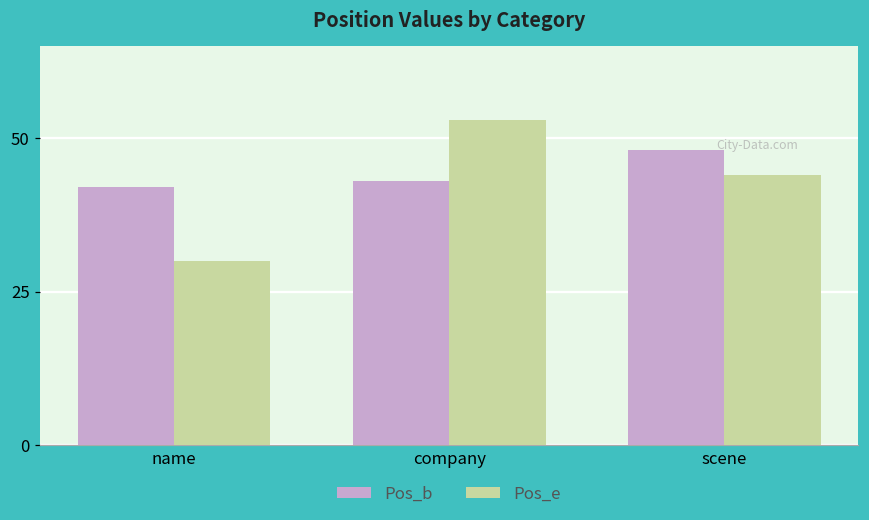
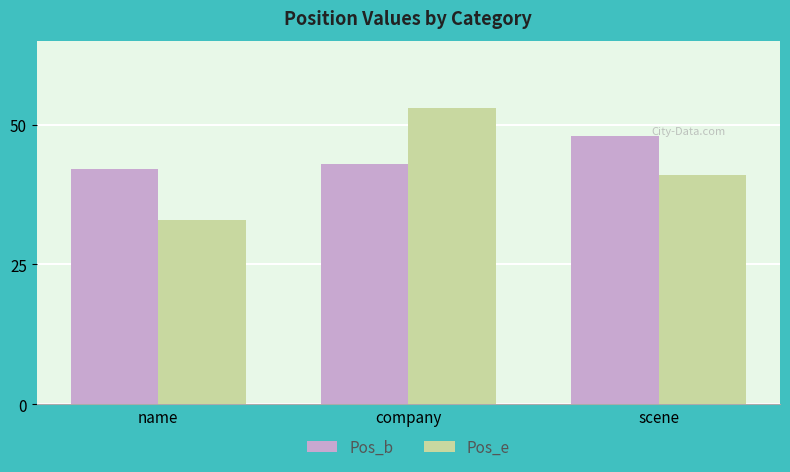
  {
    "Pos_b": {
      "name": 42,
      "company": 43,
      "scene": 48
    },
    "Pos_e": {
-     "name": 30,
+     "name": 33,
      "company": 53,
-     "scene": 44
+     "scene": 41
    }
  }
